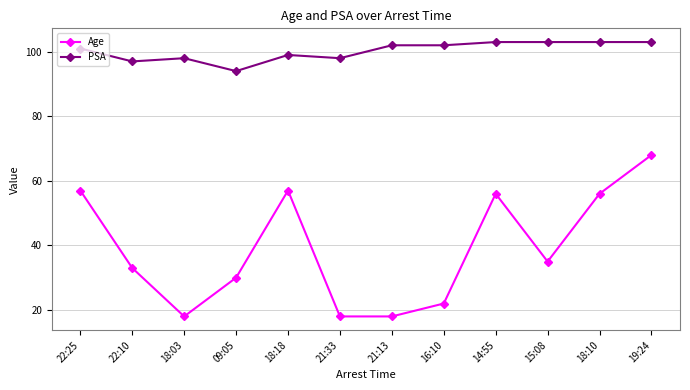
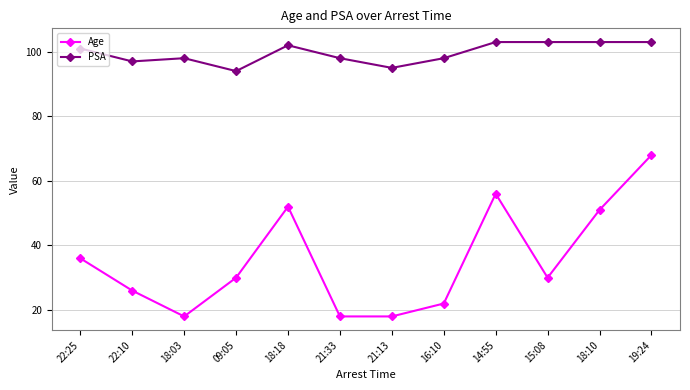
  {
    "Age": {
-     "22:25": 57,
-     "22:10": 33,
+     "22:25": 36,
+     "22:10": 26,
      "18:03": 18,
      "09:05": 30,
-     "18:18": 57,
+     "18:18": 52,
      "21:33": 18,
      "21:13": 18,
      "16:10": 22,
      "14:55": 56,
-     "15:08": 35,
-     "18:10": 56,
+     "15:08": 30,
+     "18:10": 51,
      "19:24": 68
    },
    "PSA": {
      "22:10": 97,
      "18:03": 98,
      "09:05": 94,
-     "18:18": 99,
+     "18:18": 102,
      "21:33": 98,
-     "21:13": 102,
-     "16:10": 102,
+     "21:13": 95,
+     "16:10": 98,
      "14:55": 103,
      "15:08": 103,
      "18:10": 103,
      "19:24": 103
    }
  }
